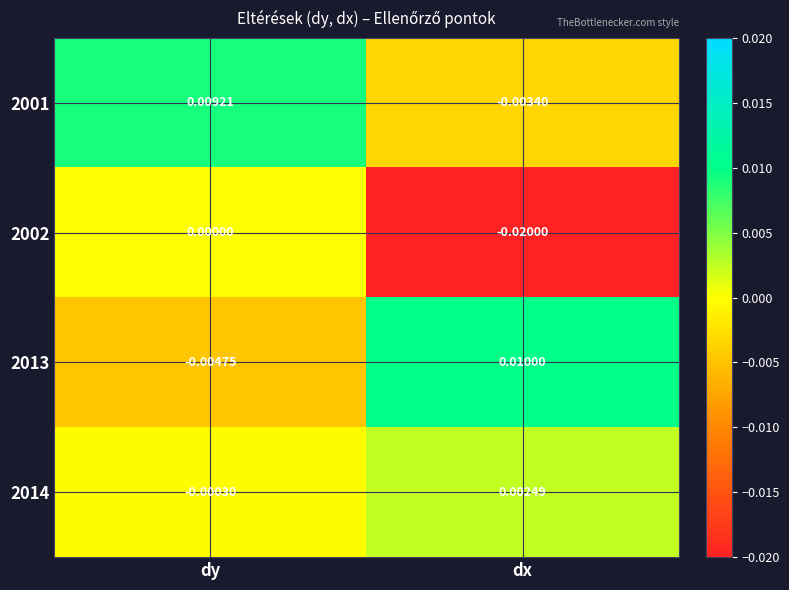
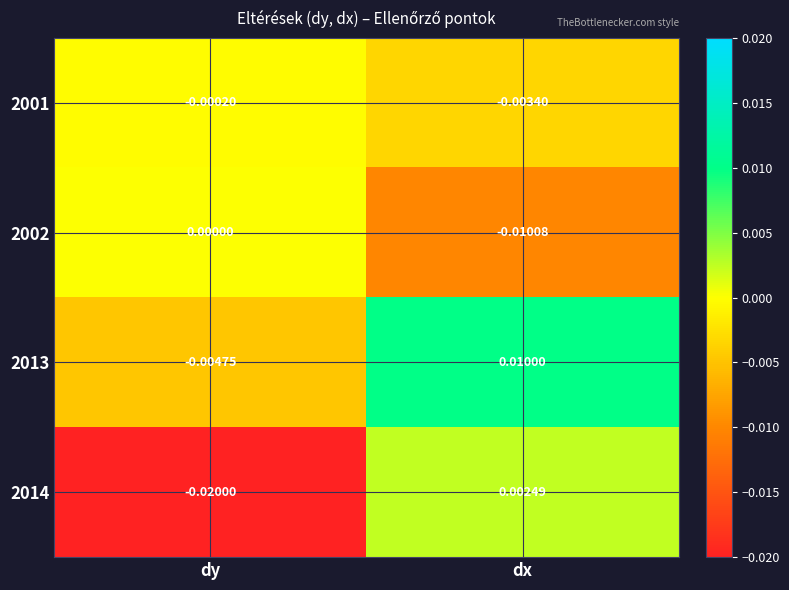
  {
    "2001": {
-     "dy": 0.00921,
+     "dy": -0.00020,
      "dx": -0.00340
    },
    "2002": {
      "dy": 0.00000,
-     "dx": -0.02000
+     "dx": -0.01008
    },
    "2013": {
      "dy": -0.00475,
      "dx": 0.01000
    },
    "2014": {
-     "dy": -0.00030,
+     "dy": -0.02000,
      "dx": 0.00249
    }
  }
